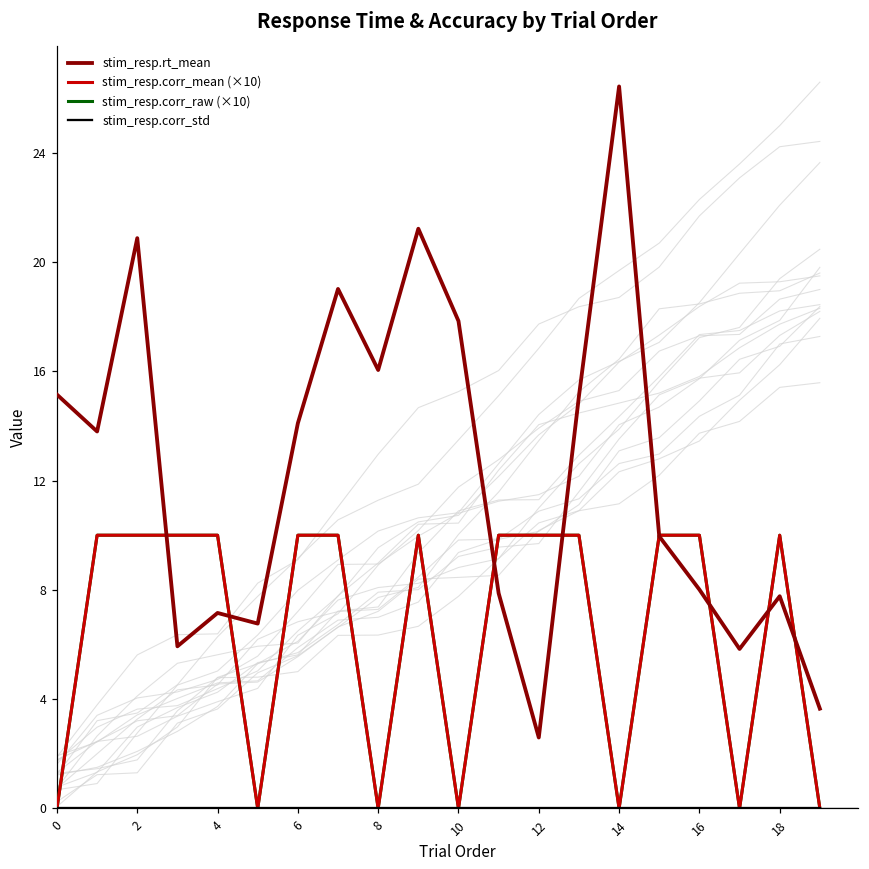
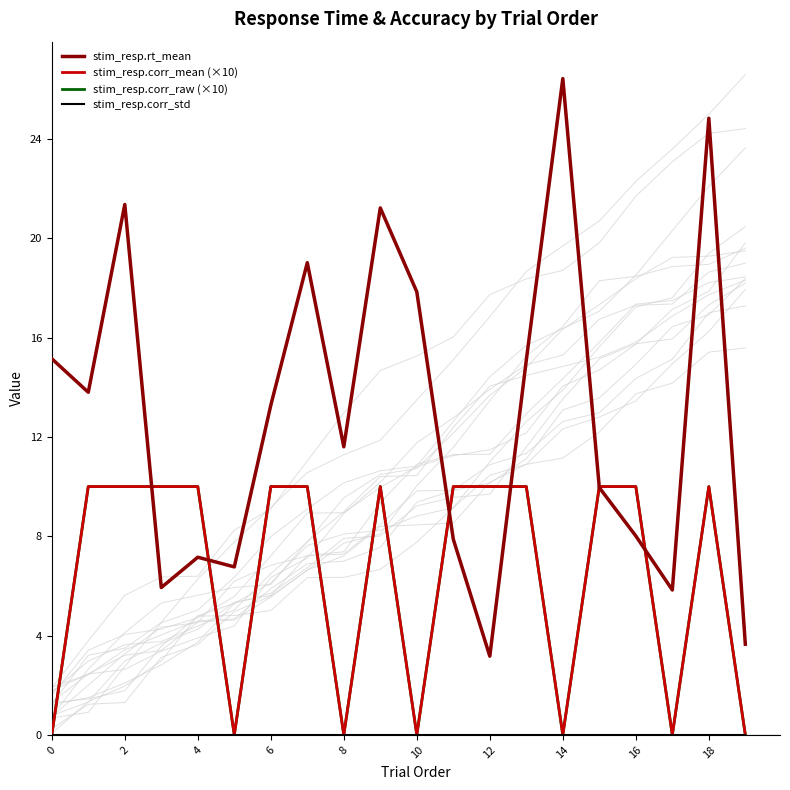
  {
    "stim_resp.rt_mean": {
      "0": 15.1,
-     "2": 20.9,
+     "2": 21.4,
      "4": 7.2,
-     "6": 14.1,
-     "8": 16.0,
+     "6": 13.3,
+     "8": 11.6,
      "10": 17.8,
-     "12": 2.6,
+     "12": 3.2,
      "14": 26.4,
      "16": 8.0,
-     "18": 7.8
+     "18": 24.8
    },
    "stim_resp.corr_raw (×10)": {
      "2": 10.0,
      "4": 10.0,
      "6": 10.0,
      "12": 10.0,
      "16": 10.0,
      "18": 10.0
    },
    "stim_resp.corr_std": {
      "2": 0.0,
      "4": 0.0,
      "6": 0.0,
      "12": 0.0,
      "16": 0.0,
      "18": 0.0
    }
  }
